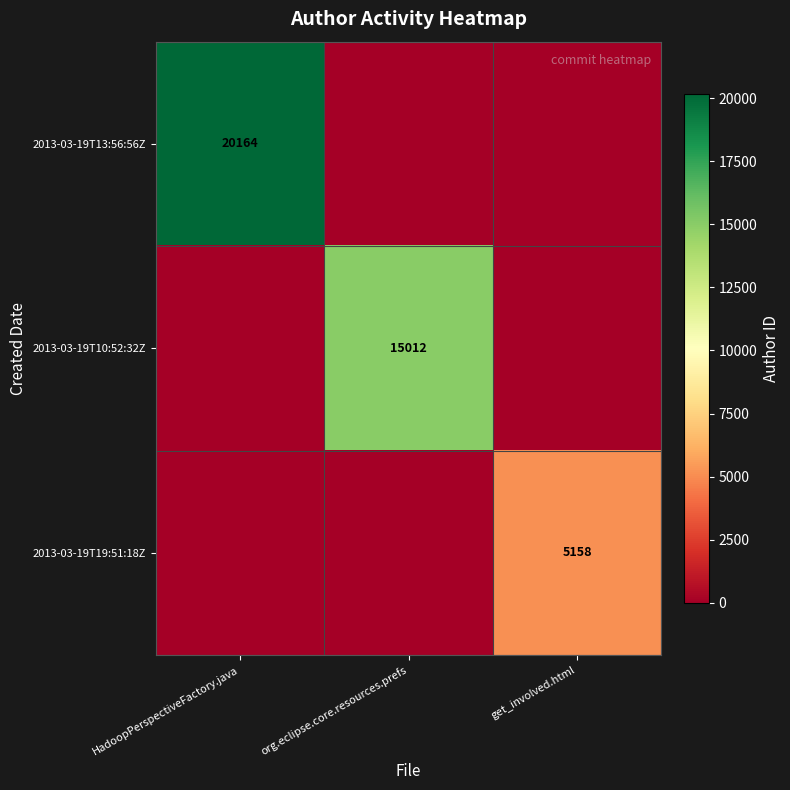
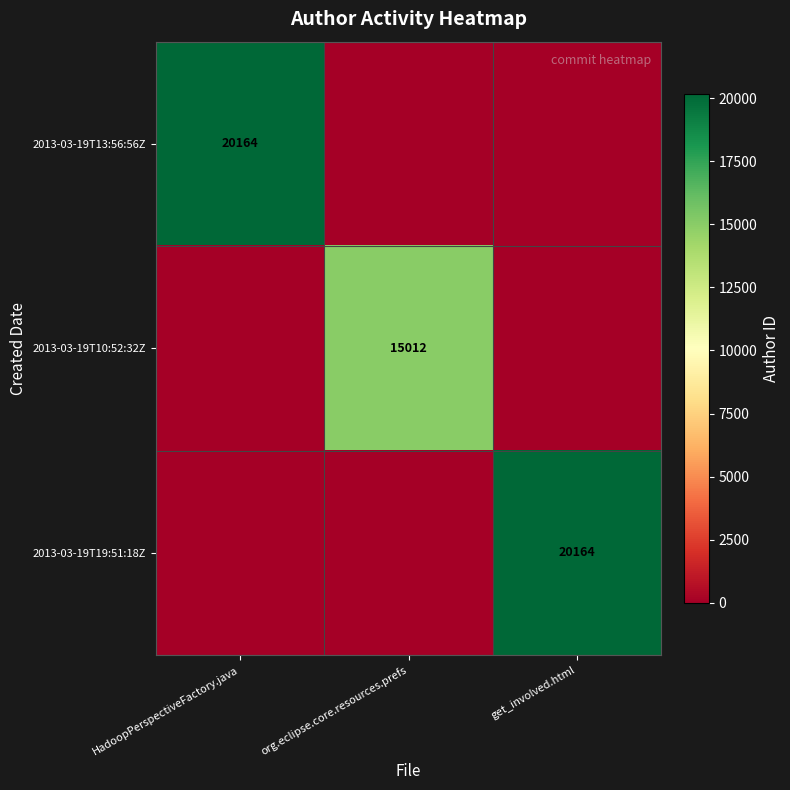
  {
    "2013-03-19T13:56:56Z": {
      "HadoopPerspectiveFactory.java": 20164
    },
    "2013-03-19T10:52:32Z": {
      "org.eclipse.core.resources.prefs": 15012
    },
    "2013-03-19T19:51:18Z": {
-     "get_involved.html": 5158
+     "get_involved.html": 20164
    }
  }
